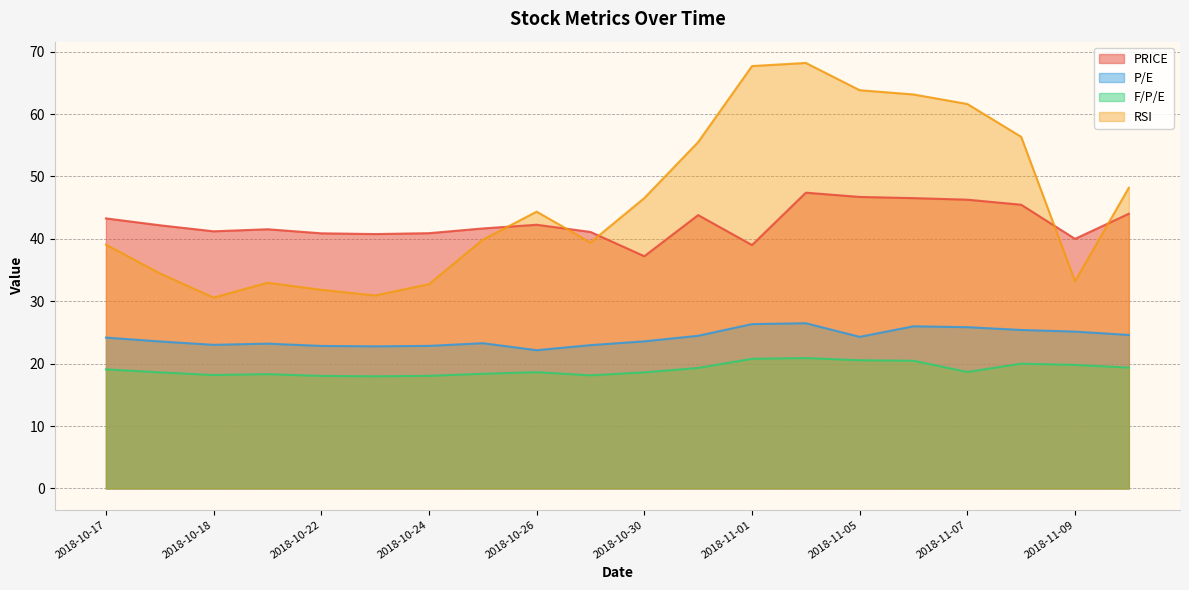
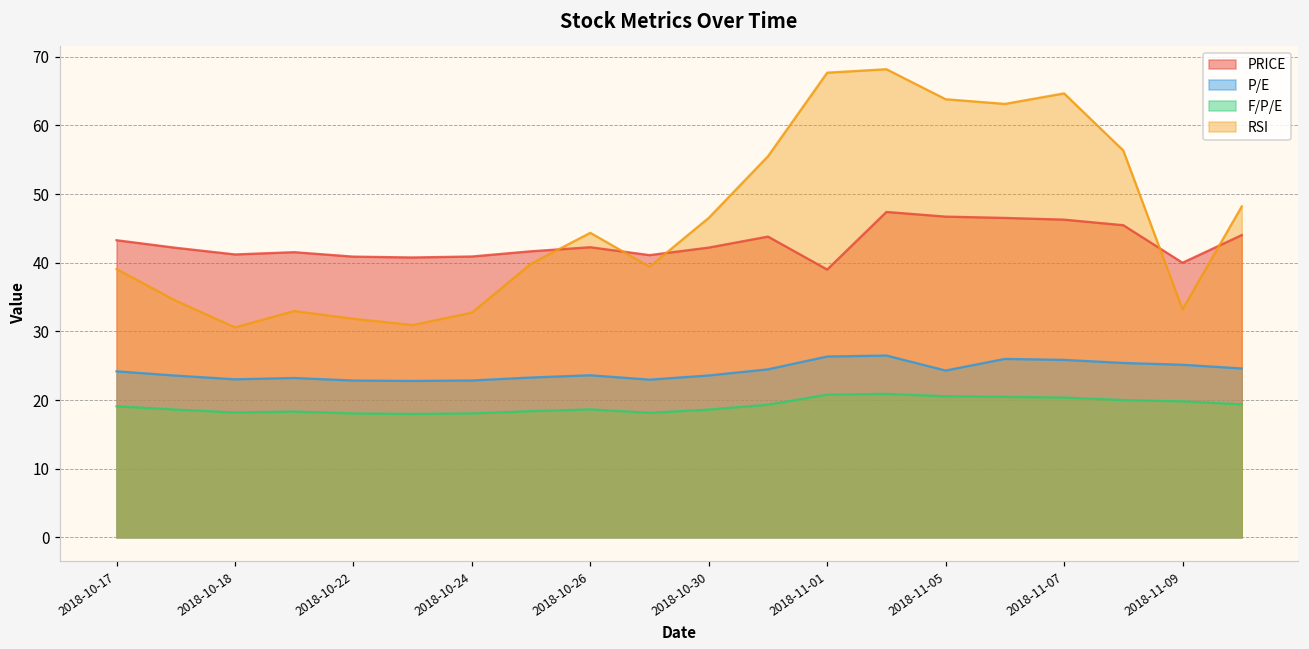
  {
    "PRICE": {
      "2018-10-18": 41,
      "2018-10-22": 41,
      "2018-10-24": 41,
      "2018-10-26": 42,
-     "2018-10-30": 37,
+     "2018-10-30": 42,
      "2018-11-01": 39,
      "2018-11-05": 47,
      "2018-11-07": 46,
      "2018-11-09": 40
    },
    "P/E": {
      "2018-10-18": 23,
      "2018-10-22": 23,
      "2018-10-24": 23,
-     "2018-10-26": 22,
+     "2018-10-26": 24,
      "2018-10-30": 24,
      "2018-11-01": 26,
      "2018-11-05": 24,
      "2018-11-07": 26,
      "2018-11-09": 25
    },
    "F/P/E": {
      "2018-10-18": 18,
      "2018-10-22": 18,
      "2018-10-24": 18,
      "2018-10-26": 19,
      "2018-10-30": 19,
      "2018-11-01": 21,
      "2018-11-05": 21,
-     "2018-11-07": 19,
+     "2018-11-07": 20,
      "2018-11-09": 20
    },
    "RSI": {
      "2018-10-18": 31,
      "2018-10-22": 32,
      "2018-10-24": 33,
      "2018-10-26": 44,
      "2018-10-30": 47,
      "2018-11-01": 68,
      "2018-11-05": 64,
-     "2018-11-07": 62,
+     "2018-11-07": 65,
      "2018-11-09": 33
    }
  }
